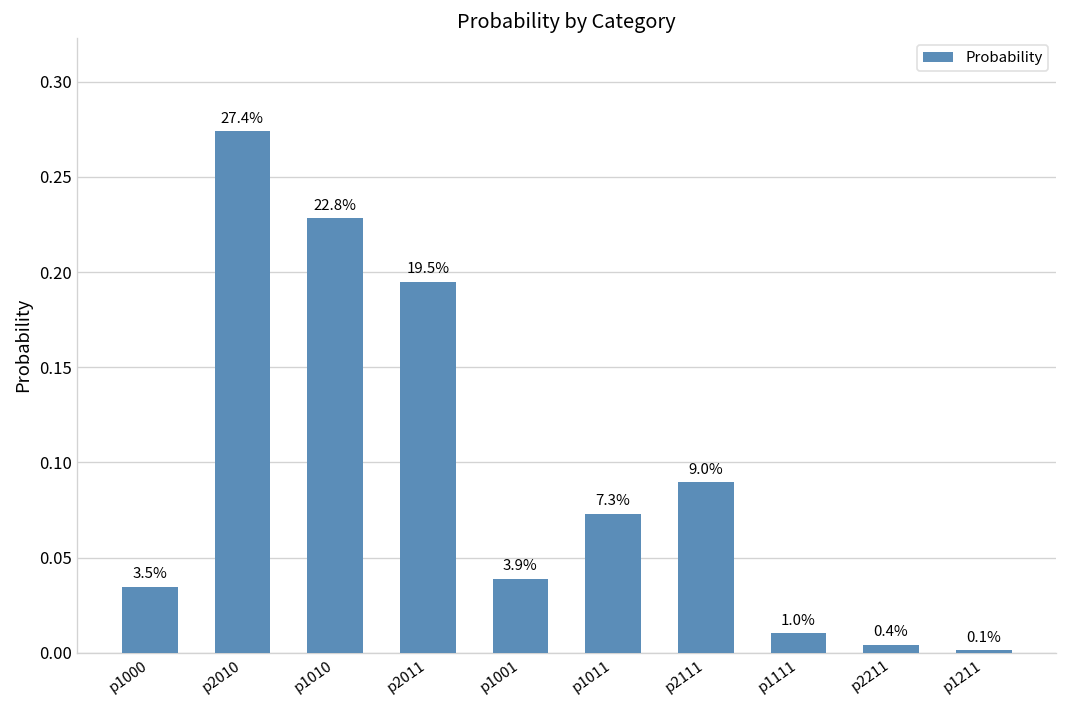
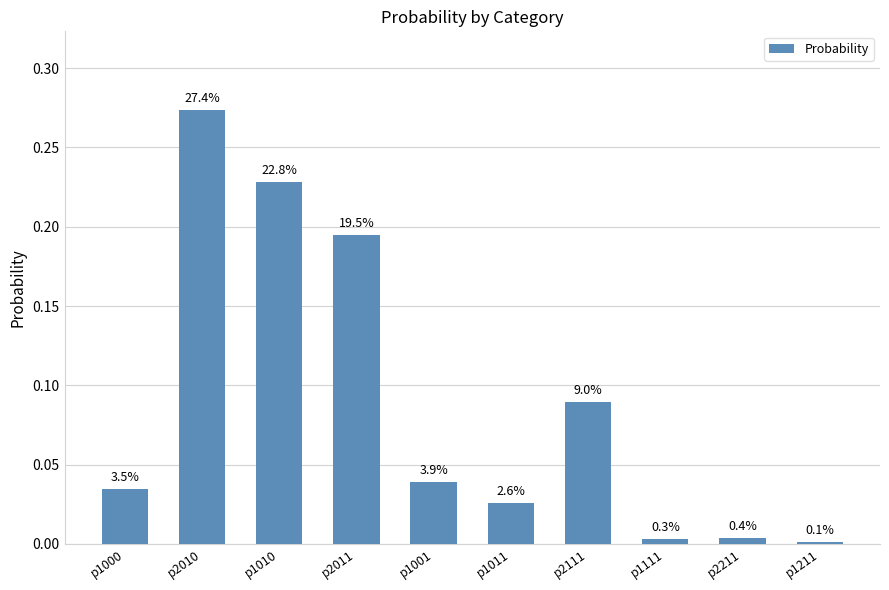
  {
    "p1000": "3.5%",
    "p2010": "27.4%",
    "p1010": "22.8%",
    "p2011": "19.5%",
    "p1001": "3.9%",
-   "p1011": "7.3%",
+   "p1011": "2.6%",
    "p2111": "9.0%",
-   "p1111": "1.0%",
+   "p1111": "0.3%",
    "p2211": "0.4%",
    "p1211": "0.1%"
  }
